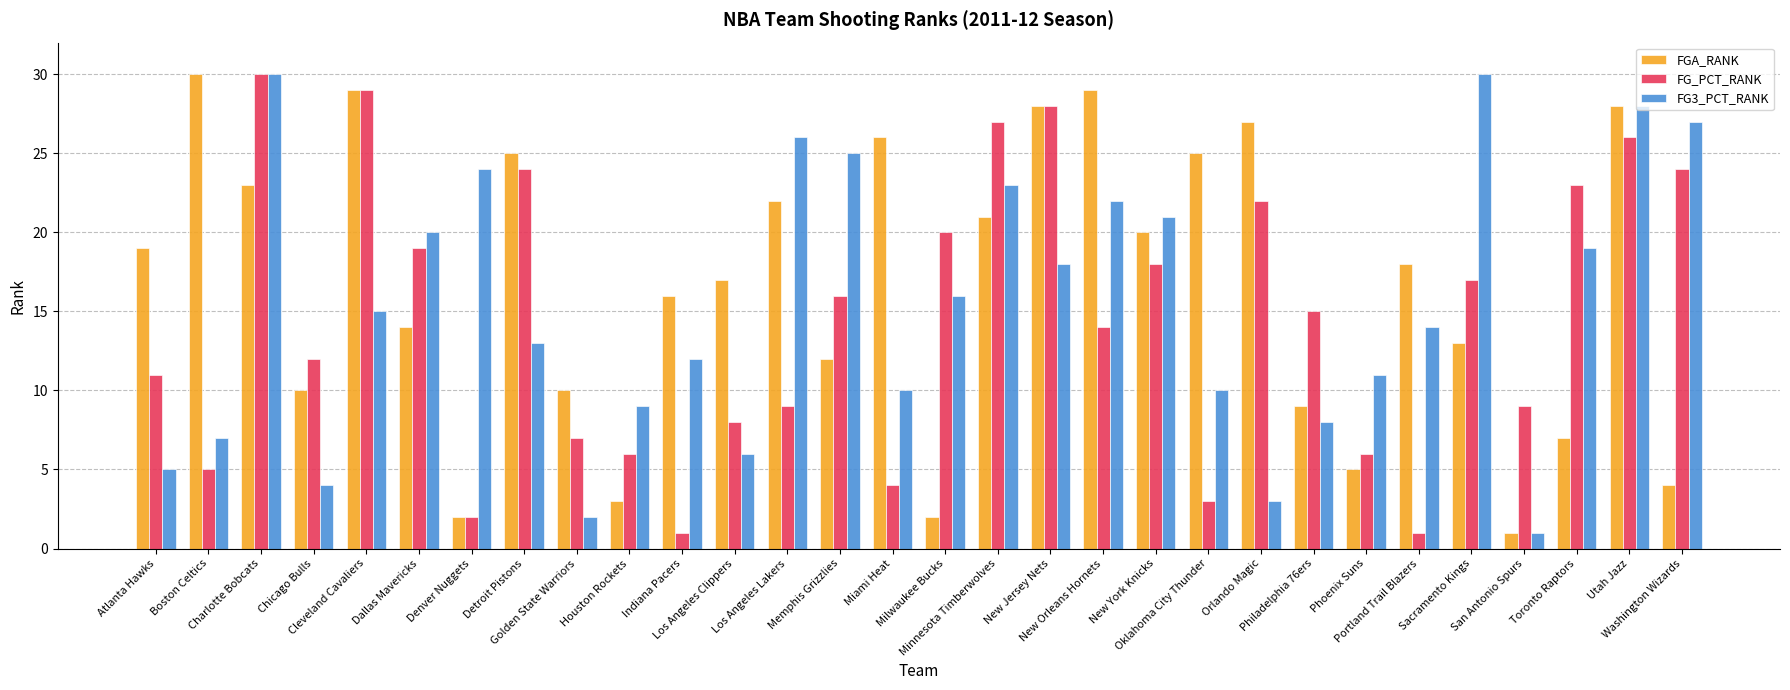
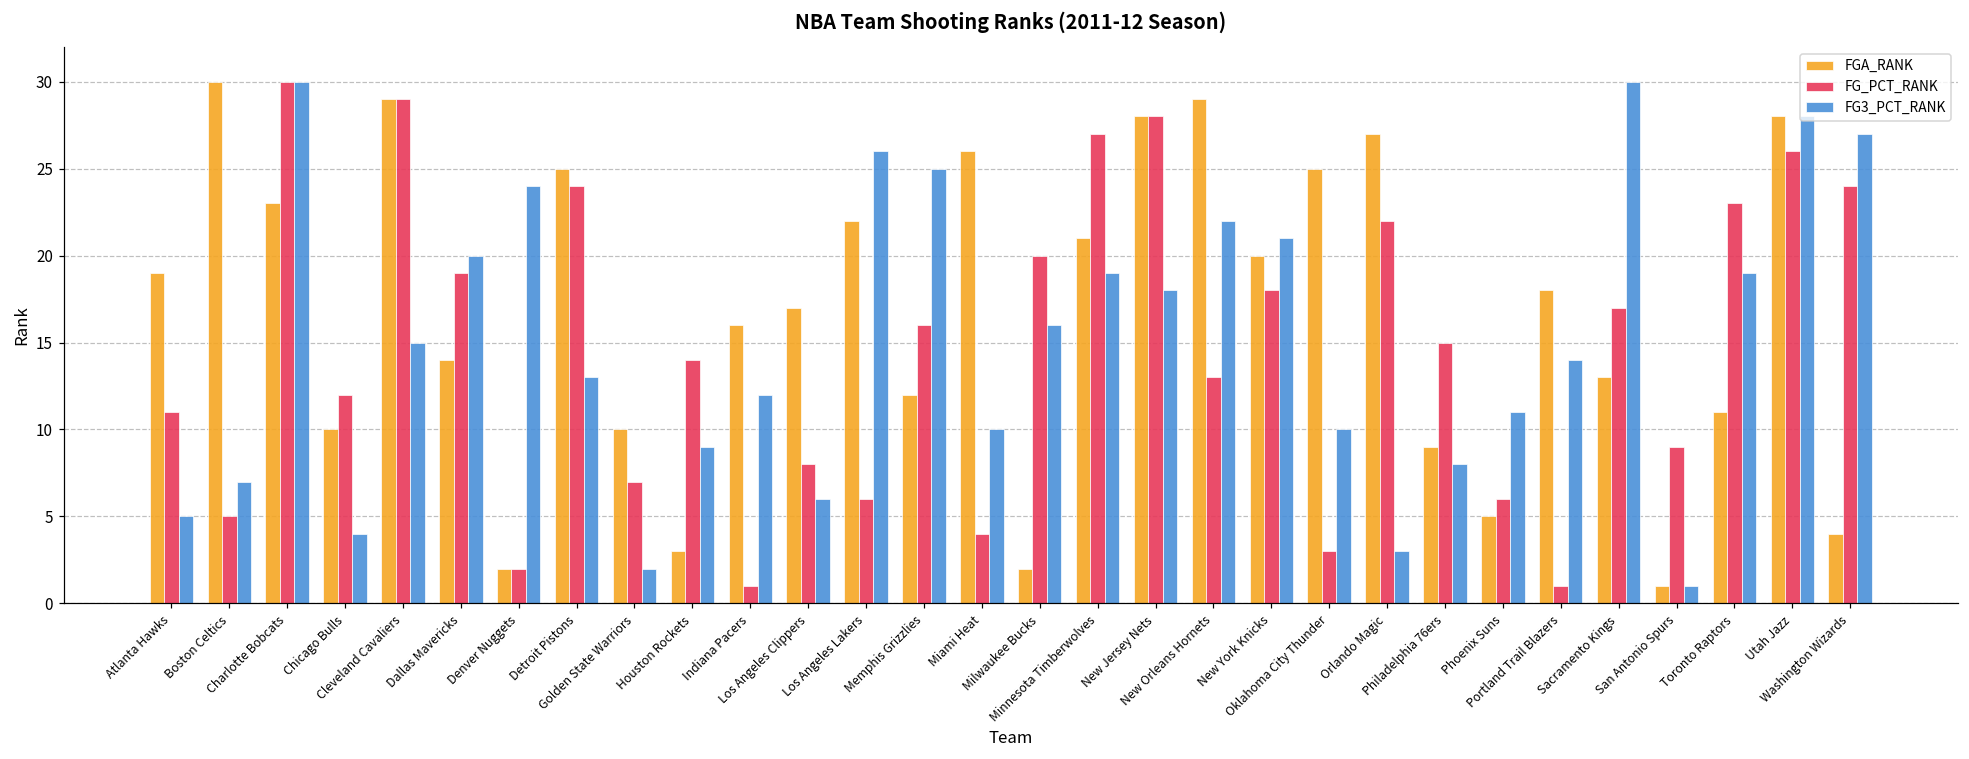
  {
    "FGA_RANK": {
      "Atlanta Hawks": 19,
      "Boston Celtics": 30,
      "Charlotte Bobcats": 23,
      "Chicago Bulls": 10,
      "Cleveland Cavaliers": 29,
      "Dallas Mavericks": 14,
      "Denver Nuggets": 2,
      "Detroit Pistons": 25,
      "Golden State Warriors": 10,
      "Houston Rockets": 3,
      "Indiana Pacers": 16,
      "Los Angeles Clippers": 17,
      "Los Angeles Lakers": 22,
      "Memphis Grizzlies": 12,
      "Miami Heat": 26,
      "Milwaukee Bucks": 2,
      "Minnesota Timberwolves": 21,
      "New Jersey Nets": 28,
      "New Orleans Hornets": 29,
      "New York Knicks": 20,
      "Oklahoma City Thunder": 25,
      "Orlando Magic": 27,
      "Philadelphia 76ers": 9,
      "Phoenix Suns": 5,
      "Portland Trail Blazers": 18,
      "Sacramento Kings": 13,
      "San Antonio Spurs": 1,
-     "Toronto Raptors": 7,
+     "Toronto Raptors": 11,
      "Utah Jazz": 28,
      "Washington Wizards": 4
    },
    "FG_PCT_RANK": {
      "Atlanta Hawks": 11,
      "Boston Celtics": 5,
      "Charlotte Bobcats": 30,
      "Chicago Bulls": 12,
      "Cleveland Cavaliers": 29,
      "Dallas Mavericks": 19,
      "Denver Nuggets": 2,
      "Detroit Pistons": 24,
      "Golden State Warriors": 7,
-     "Houston Rockets": 6,
+     "Houston Rockets": 14,
      "Indiana Pacers": 1,
      "Los Angeles Clippers": 8,
-     "Los Angeles Lakers": 9,
+     "Los Angeles Lakers": 6,
      "Memphis Grizzlies": 16,
      "Miami Heat": 4,
      "Milwaukee Bucks": 20,
      "Minnesota Timberwolves": 27,
      "New Jersey Nets": 28,
-     "New Orleans Hornets": 14,
+     "New Orleans Hornets": 13,
      "New York Knicks": 18,
      "Oklahoma City Thunder": 3,
      "Orlando Magic": 22,
      "Philadelphia 76ers": 15,
      "Phoenix Suns": 6,
      "Portland Trail Blazers": 1,
      "Sacramento Kings": 17,
      "San Antonio Spurs": 9,
      "Toronto Raptors": 23,
      "Utah Jazz": 26,
      "Washington Wizards": 24
    },
    "FG3_PCT_RANK": {
      "Atlanta Hawks": 5,
      "Boston Celtics": 7,
      "Charlotte Bobcats": 30,
      "Chicago Bulls": 4,
      "Cleveland Cavaliers": 15,
      "Dallas Mavericks": 20,
      "Denver Nuggets": 24,
      "Detroit Pistons": 13,
      "Golden State Warriors": 2,
      "Houston Rockets": 9,
      "Indiana Pacers": 12,
      "Los Angeles Clippers": 6,
      "Los Angeles Lakers": 26,
      "Memphis Grizzlies": 25,
      "Miami Heat": 10,
      "Milwaukee Bucks": 16,
-     "Minnesota Timberwolves": 23,
+     "Minnesota Timberwolves": 19,
      "New Jersey Nets": 18,
      "New Orleans Hornets": 22,
      "New York Knicks": 21,
      "Oklahoma City Thunder": 10,
      "Orlando Magic": 3,
      "Philadelphia 76ers": 8,
      "Phoenix Suns": 11,
      "Portland Trail Blazers": 14,
      "Sacramento Kings": 30,
      "San Antonio Spurs": 1,
      "Toronto Raptors": 19,
      "Washington Wizards": 27
    }
  }
